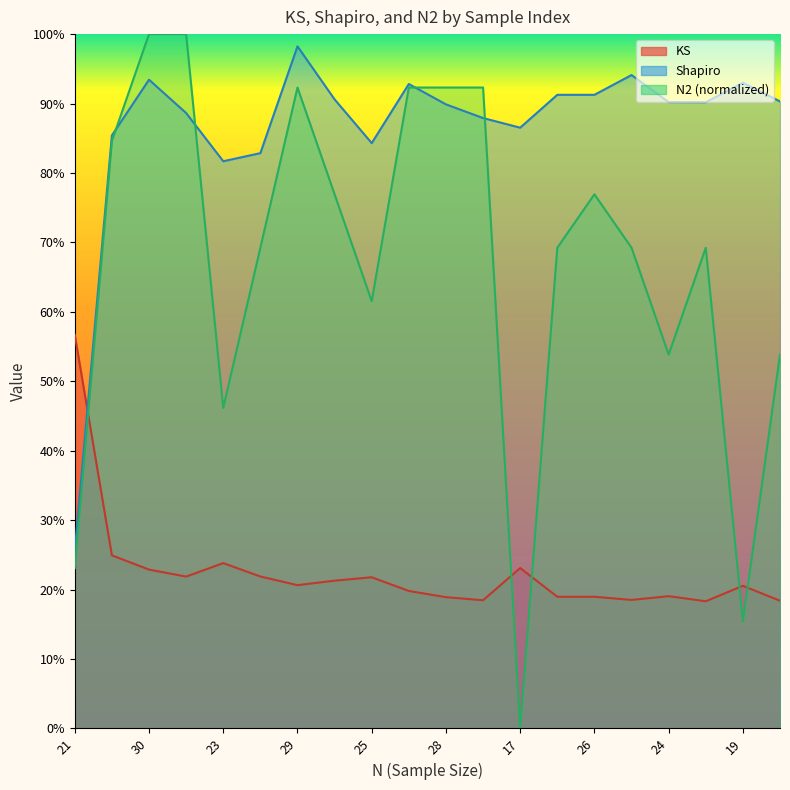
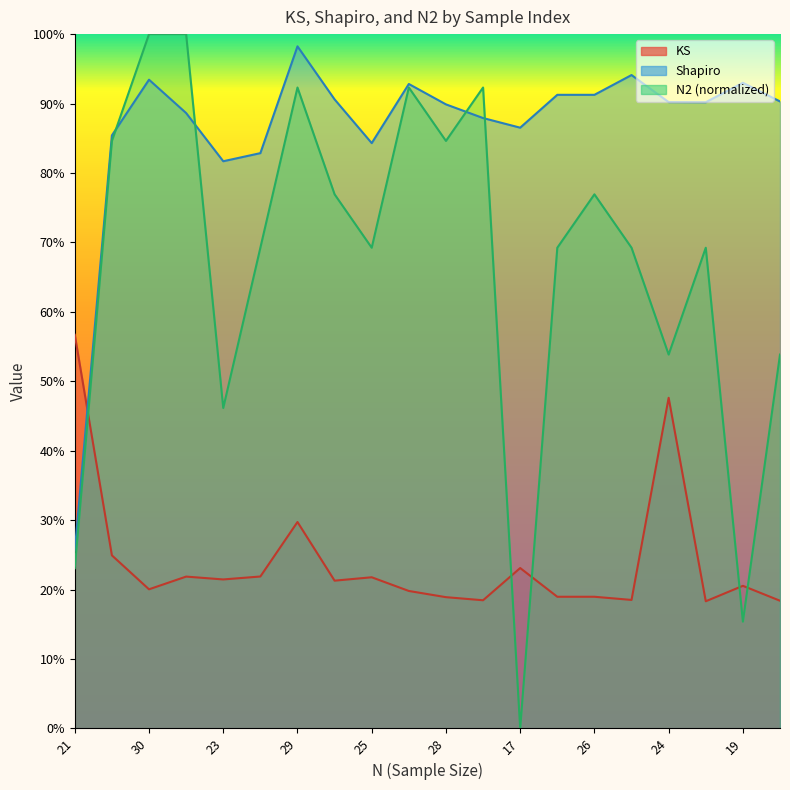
  {
    "KS": {
      "21": "57%",
-     "30": "23%",
-     "23": "24%",
-     "29": "21%",
+     "30": "20%",
+     "23": "21%",
+     "29": "30%",
      "25": "22%",
      "28": "19%",
      "26": "19%",
-     "24": "19%"
+     "24": "48%"
    },
    "Shapiro": {
      "21": "26%",
      "30": "93%",
      "23": "82%",
      "29": "98%",
      "25": "84%",
      "28": "90%",
      "26": "91%",
      "24": "90%"
    },
    "N2 (normalized)": {
      "21": "23%",
      "30": "100%",
      "23": "46%",
      "29": "92%",
-     "25": "62%",
-     "28": "92%",
+     "25": "69%",
+     "28": "85%",
      "26": "77%",
      "24": "54%"
    }
  }
